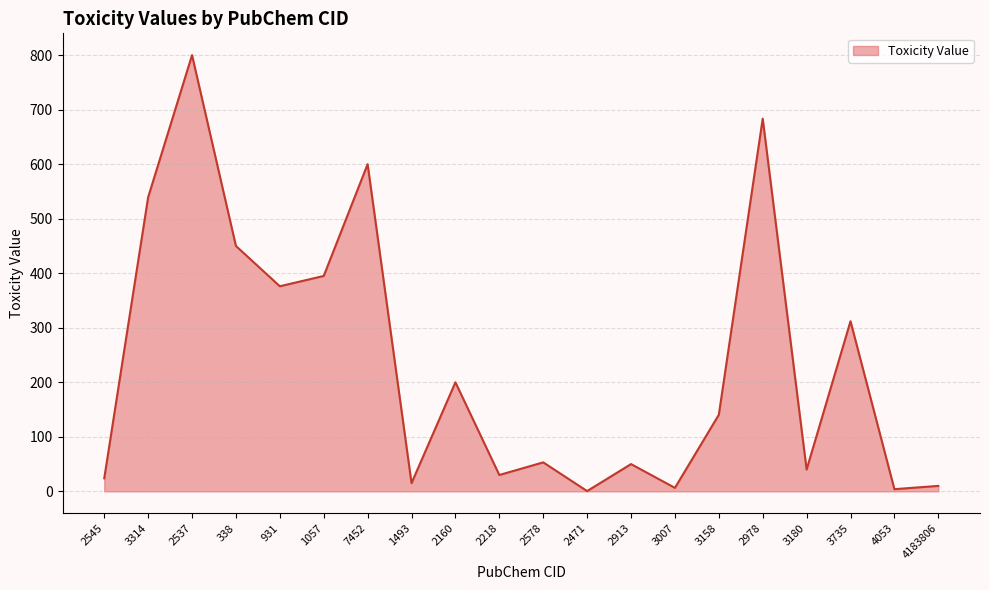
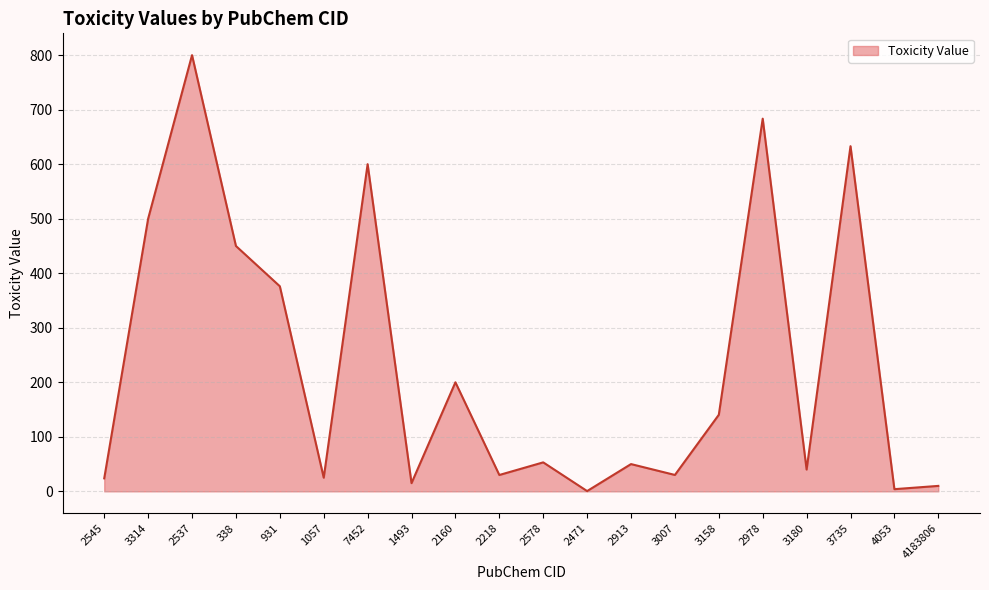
  {
    "2545": 20,
-   "3314": 540,
+   "3314": 500,
    "2537": 800,
    "338": 450,
    "931": 380,
-   "1057": 400,
+   "1057": 20,
    "7452": 600,
    "1493": 20,
    "2160": 200,
    "2218": 30,
    "2578": 50,
    "2471": 0,
    "2913": 50,
-   "3007": 10,
+   "3007": 30,
    "3158": 140,
    "2978": 680,
    "3180": 40,
-   "3735": 310,
+   "3735": 630,
    "4053": 0,
    "4183806": 10
  }
